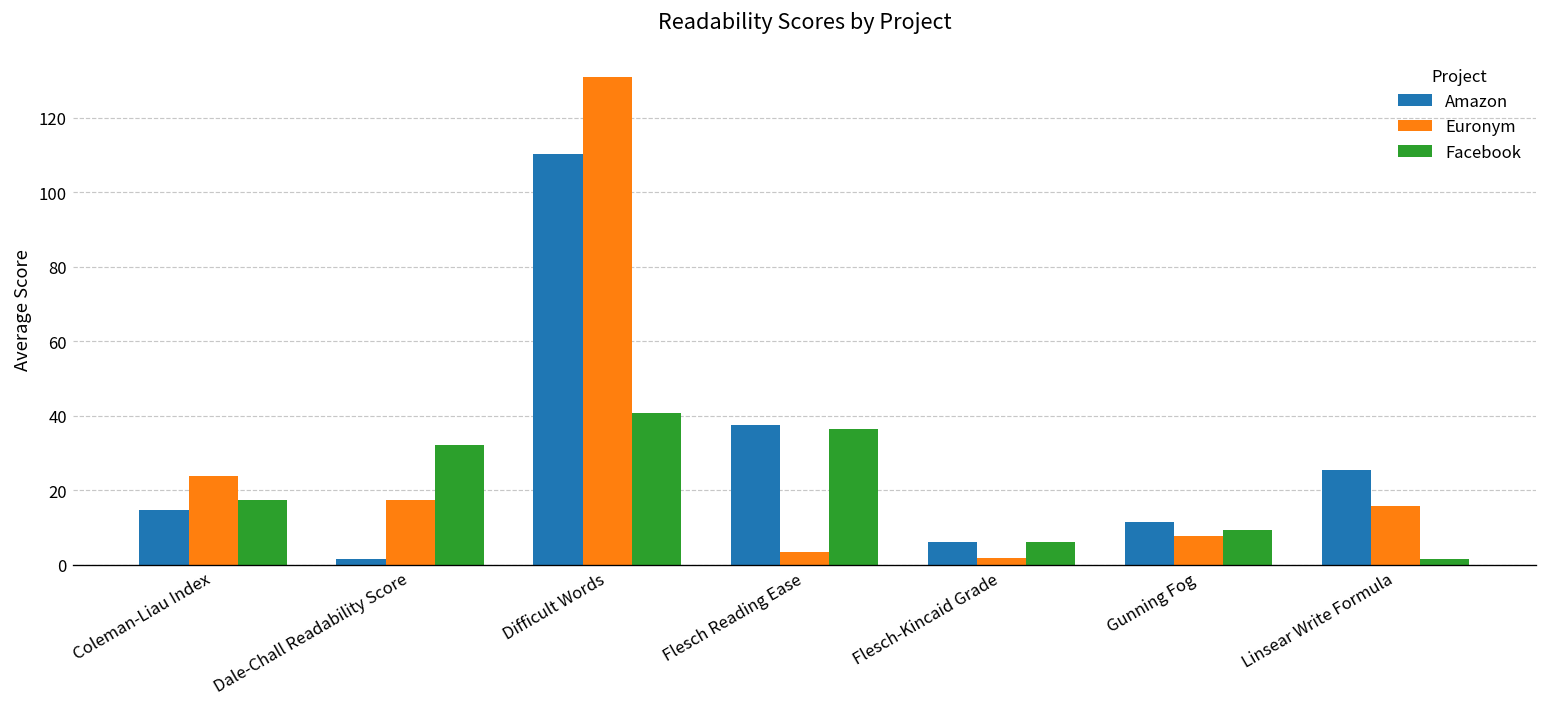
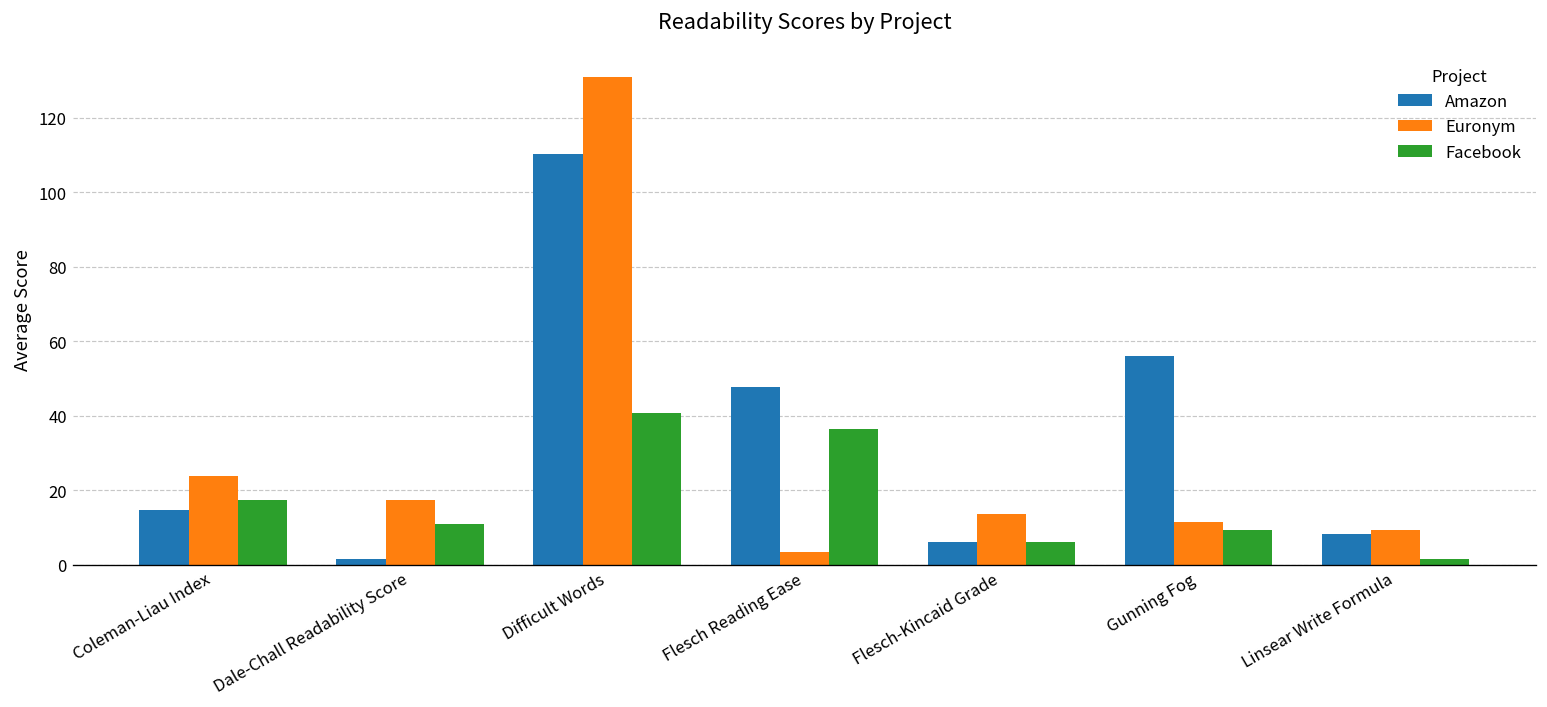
  {
    "Amazon": {
      "Coleman-Liau Index": 15,
      "Dale-Chall Readability Score": 2,
      "Difficult Words": 110,
-     "Flesch Reading Ease": 37,
+     "Flesch Reading Ease": 48,
      "Flesch-Kincaid Grade": 6,
-     "Gunning Fog": 12,
-     "Linsear Write Formula": 25
+     "Gunning Fog": 56,
+     "Linsear Write Formula": 8
    },
    "Euronym": {
      "Coleman-Liau Index": 24,
      "Dale-Chall Readability Score": 17,
      "Difficult Words": 131,
      "Flesch Reading Ease": 3,
-     "Flesch-Kincaid Grade": 2,
-     "Gunning Fog": 8,
-     "Linsear Write Formula": 16
+     "Flesch-Kincaid Grade": 14,
+     "Gunning Fog": 11,
+     "Linsear Write Formula": 9
    },
    "Facebook": {
      "Coleman-Liau Index": 17,
-     "Dale-Chall Readability Score": 32,
+     "Dale-Chall Readability Score": 11,
      "Difficult Words": 41,
      "Flesch Reading Ease": 37,
      "Flesch-Kincaid Grade": 6,
      "Gunning Fog": 9,
      "Linsear Write Formula": 2
    }
  }
